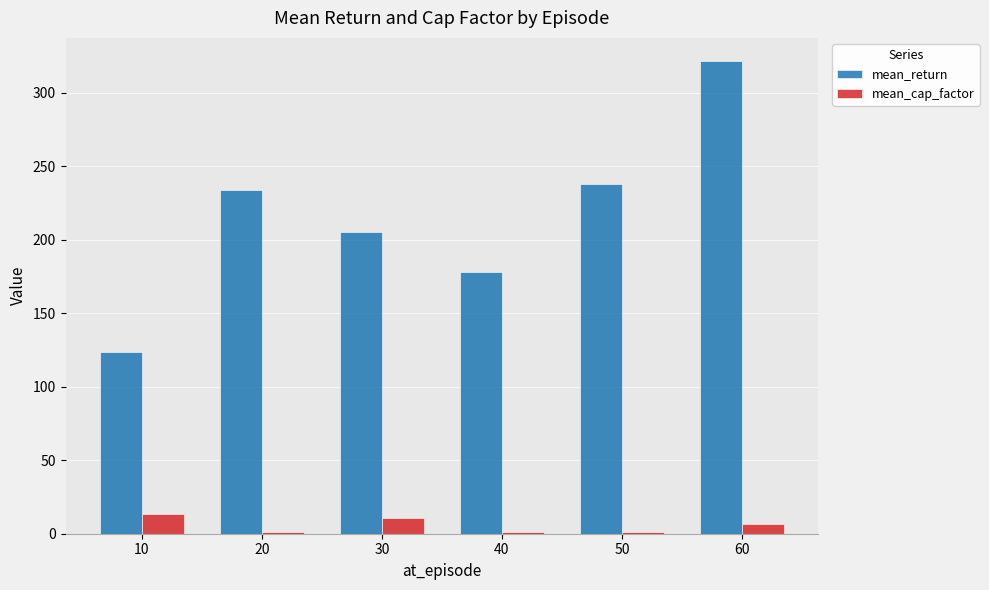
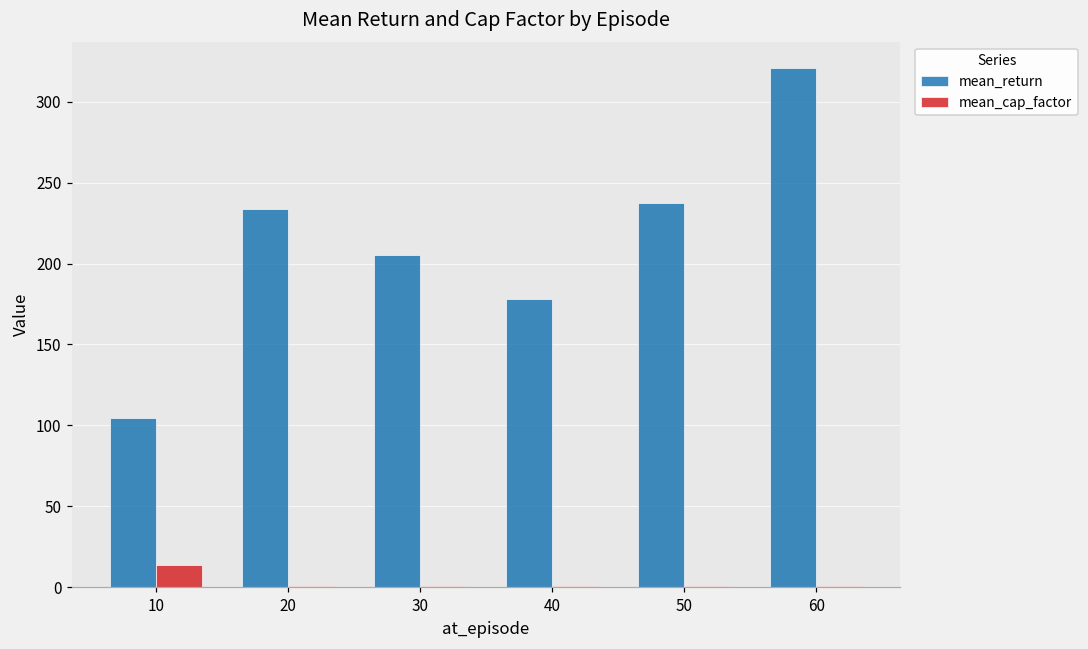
  {
    "mean_return": {
-     "10": 124,
+     "10": 105,
      "20": 234,
      "30": 205,
      "40": 178,
      "50": 238,
      "60": 321
    },
    "mean_cap_factor": {
      "10": 14,
-     "30": 11,
-     "60": 7
+     "30": 1,
+     "60": 1
    }
  }
